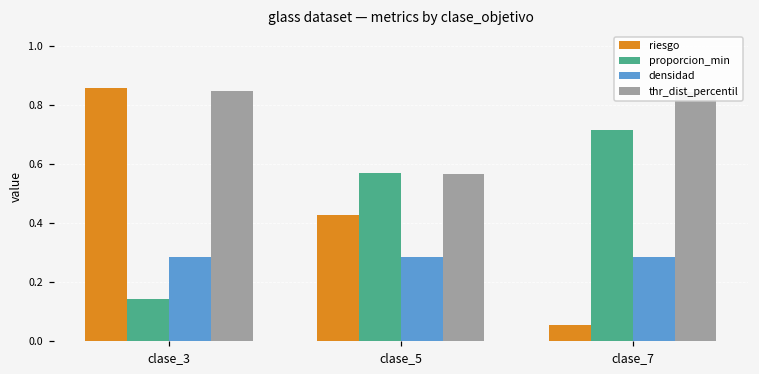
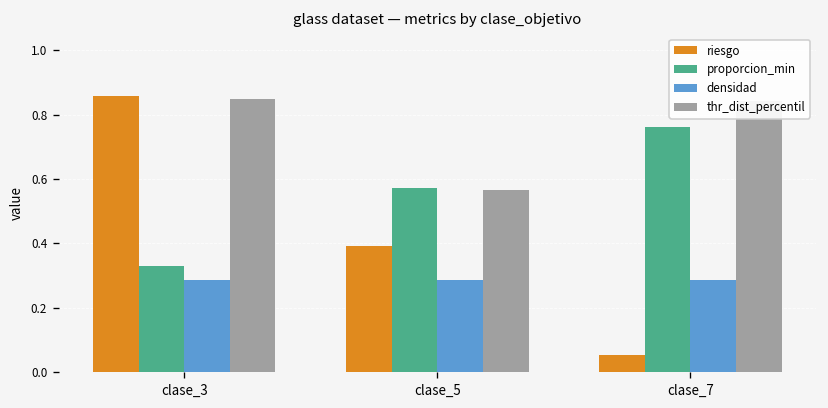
  {
    "riesgo": {
      "clase_3": 0.86,
-     "clase_5": 0.43,
+     "clase_5": 0.39,
      "clase_7": 0.06
    },
    "proporcion_min": {
-     "clase_3": 0.14,
+     "clase_3": 0.33,
      "clase_5": 0.57,
-     "clase_7": 0.71
+     "clase_7": 0.76
    },
    "densidad": {
      "clase_3": 0.29,
      "clase_5": 0.29,
      "clase_7": 0.29
    },
    "thr_dist_percentil": {
      "clase_3": 0.85,
      "clase_5": 0.57
    }
  }
